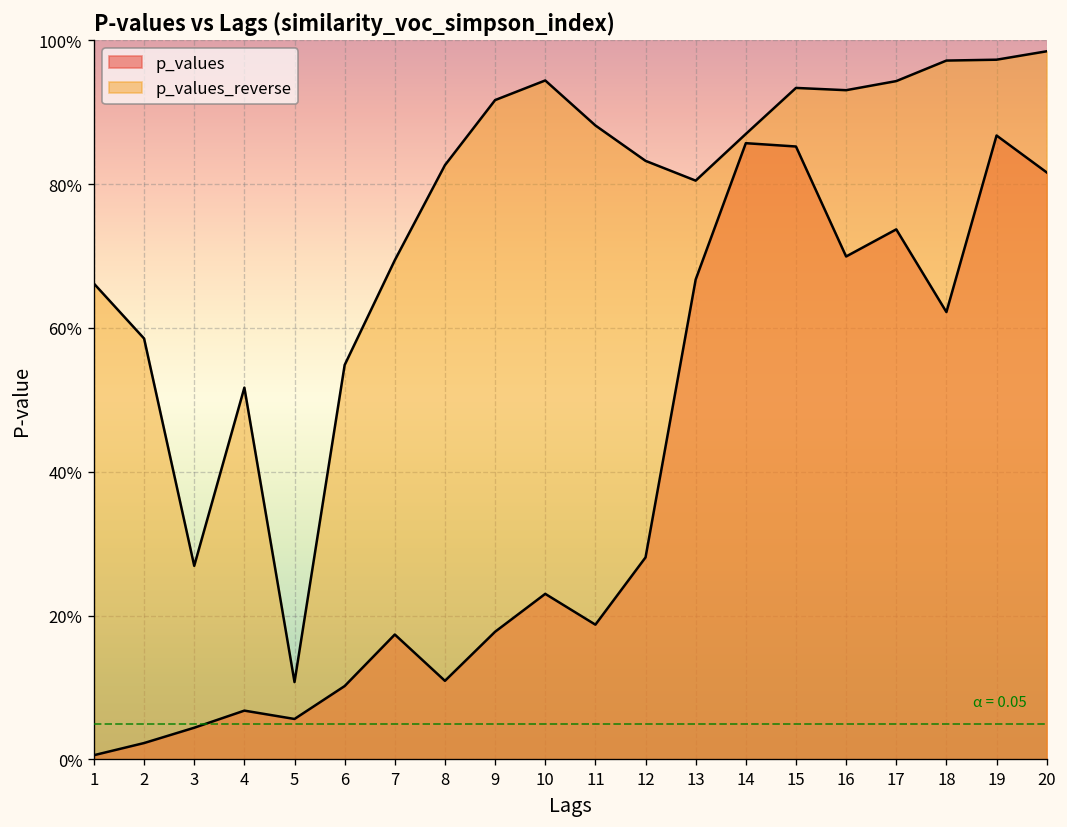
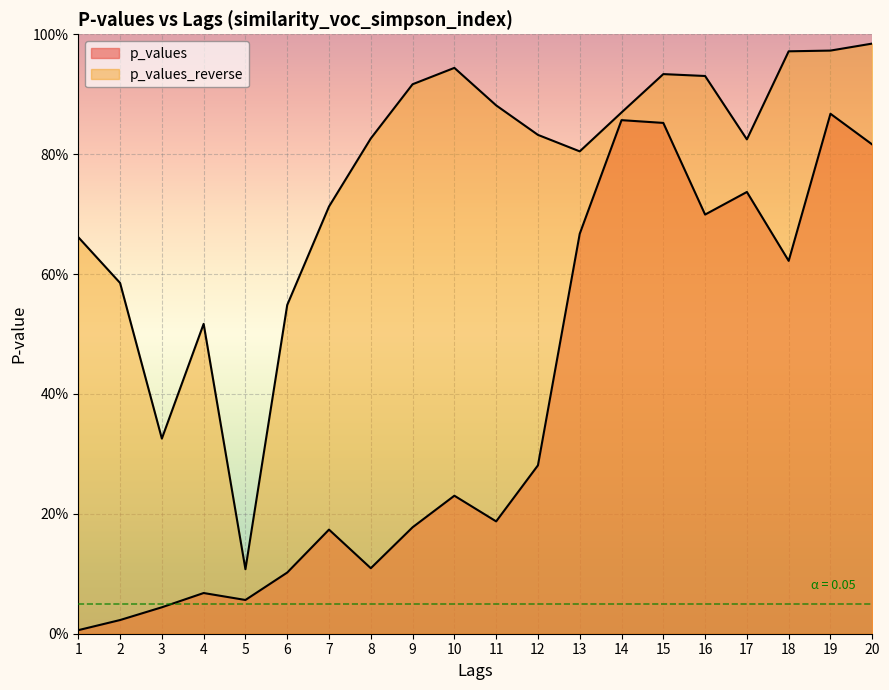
  {
    "p_values": {
      "1": "1%",
      "2": "2%",
      "3": "4%",
      "4": "7%",
      "5": "6%",
      "6": "10%",
      "7": "17%",
      "8": "11%",
      "9": "18%",
      "10": "23%",
      "11": "19%",
      "12": "28%",
      "13": "67%",
      "14": "86%",
      "15": "85%",
      "16": "70%",
      "17": "74%",
      "18": "62%",
      "19": "87%",
      "20": "82%"
    },
    "p_values_reverse": {
      "1": "66%",
      "2": "59%",
-     "3": "27%",
+     "3": "33%",
      "4": "52%",
      "5": "11%",
      "6": "55%",
-     "7": "69%",
+     "7": "71%",
      "8": "83%",
      "9": "92%",
      "10": "94%",
      "11": "88%",
      "12": "83%",
      "13": "80%",
      "14": "87%",
      "15": "93%",
      "16": "93%",
-     "17": "94%",
+     "17": "82%",
      "18": "97%",
      "19": "97%",
      "20": "98%"
    }
  }
